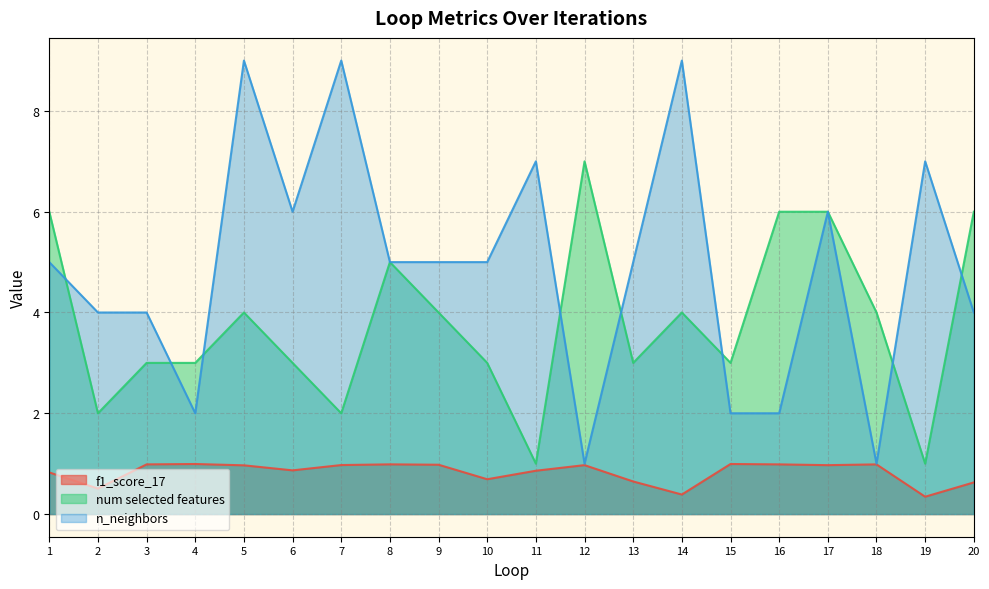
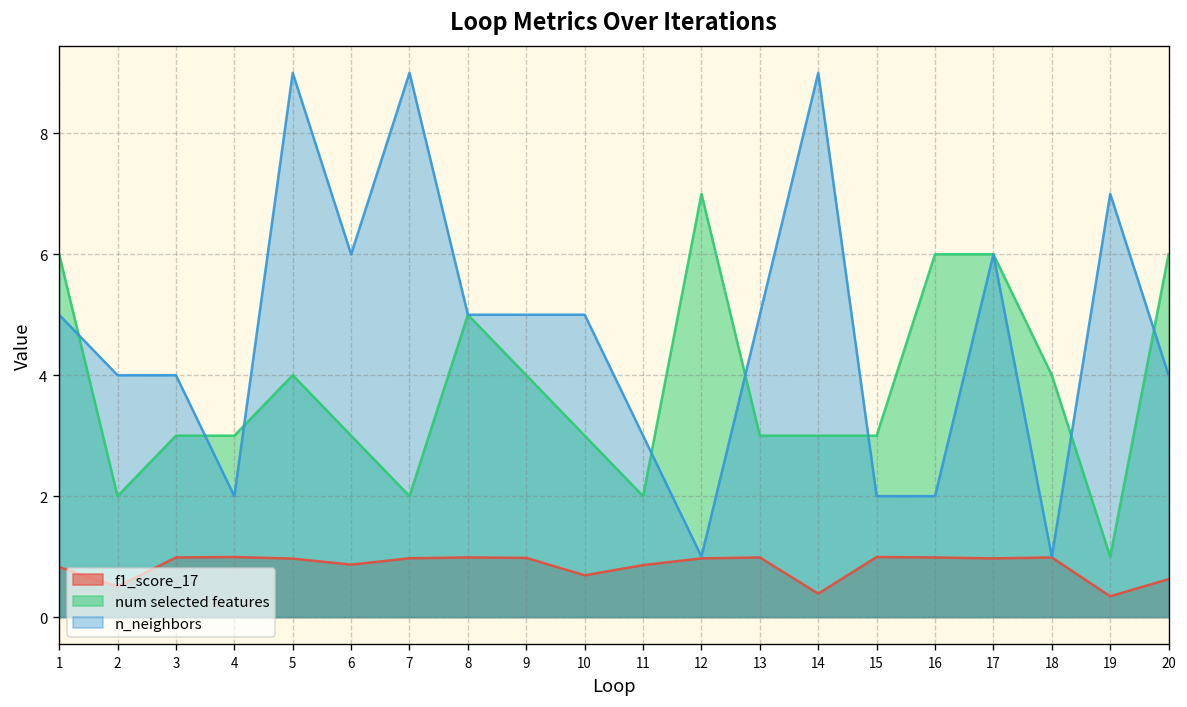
  {
    "f1_score_17": {
      "1": 0.8,
      "3": 1.0,
      "4": 1.0,
      "5": 1.0,
      "6": 0.9,
      "7": 1.0,
      "8": 1.0,
      "9": 1.0,
      "10": 0.7,
      "11": 0.9,
-     "13": 0.6,
+     "13": 1.0,
      "14": 0.4,
      "15": 1.0,
      "16": 1.0,
      "17": 1.0,
      "19": 0.3,
      "20": 0.6
    },
    "num selected features": {
      "1": 6,
      "2": 2,
      "3": 3,
      "4": 3,
      "5": 4,
      "6": 3,
      "7": 2,
      "9": 4,
      "10": 3,
-     "11": 1,
+     "11": 2,
      "12": 7,
      "13": 3,
-     "14": 4,
+     "14": 3,
      "15": 3,
      "16": 6,
      "18": 4,
      "19": 1,
      "20": 6
    },
    "n_neighbors": {
      "1": 5,
      "2": 4,
      "3": 4,
      "4": 2,
      "5": 9,
      "6": 6,
      "7": 9,
      "9": 5,
      "10": 5,
-     "11": 7,
+     "11": 3,
      "13": 5,
      "14": 9,
      "15": 2,
      "16": 2,
      "19": 7,
      "20": 4
    }
  }
